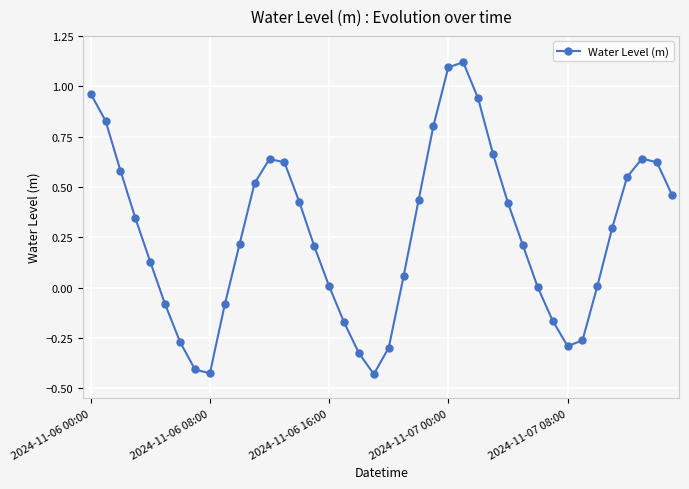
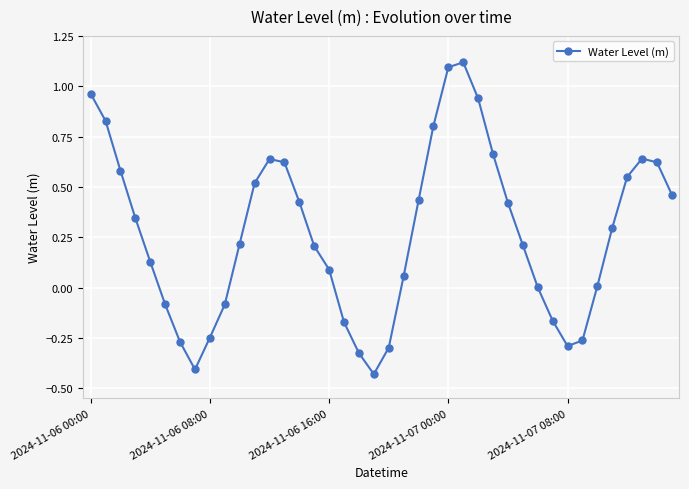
  {
    "2024-11-06 00:00": 0.96,
-   "2024-11-06 08:00": -0.43,
-   "2024-11-06 16:00": 0.01,
+   "2024-11-06 08:00": -0.25,
+   "2024-11-06 16:00": 0.09,
    "2024-11-07 00:00": 1.09,
    "2024-11-07 08:00": -0.29
  }
